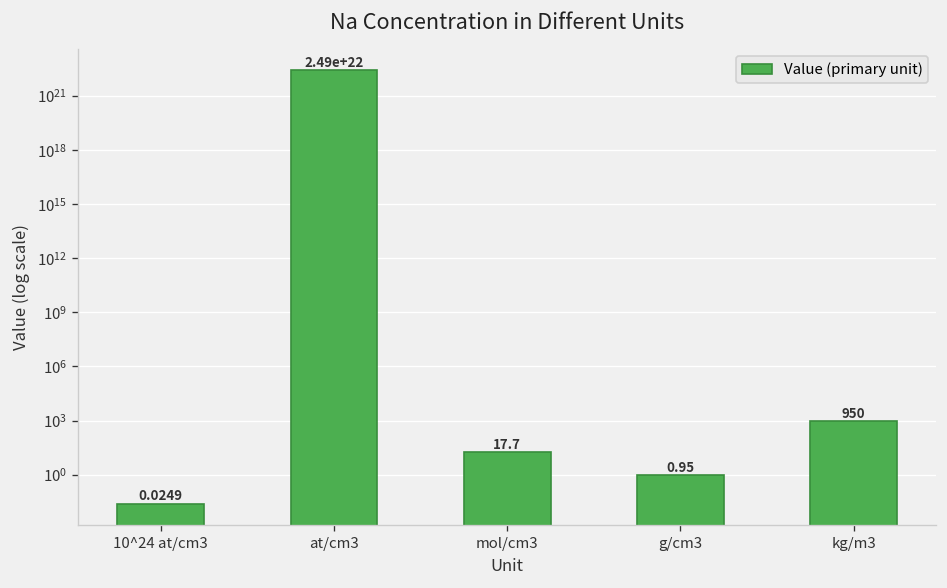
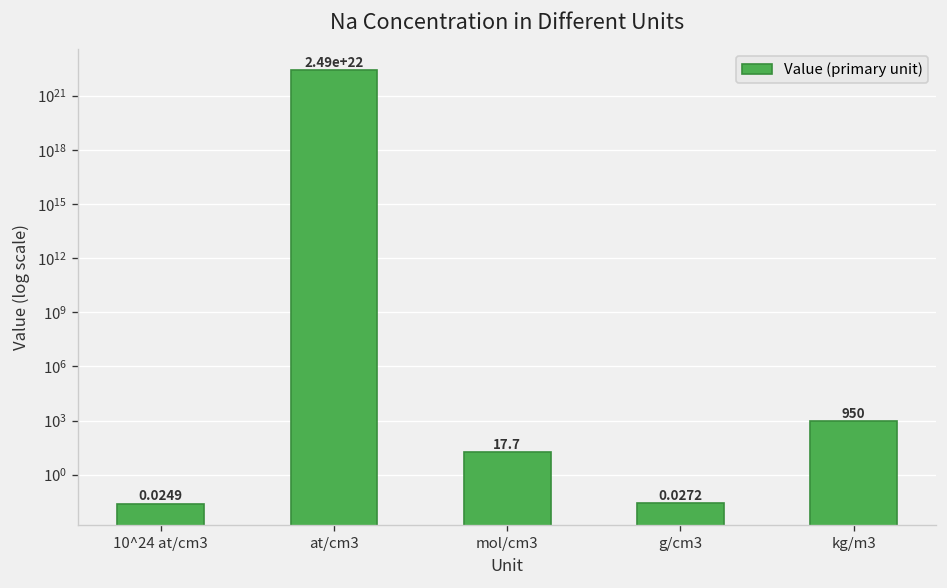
  {
    "10^24 at/cm3": 0.0249,
    "mol/cm3": 17.7,
-   "g/cm3": 0.95,
+   "g/cm3": 0.0272,
    "kg/m3": 950
  }
